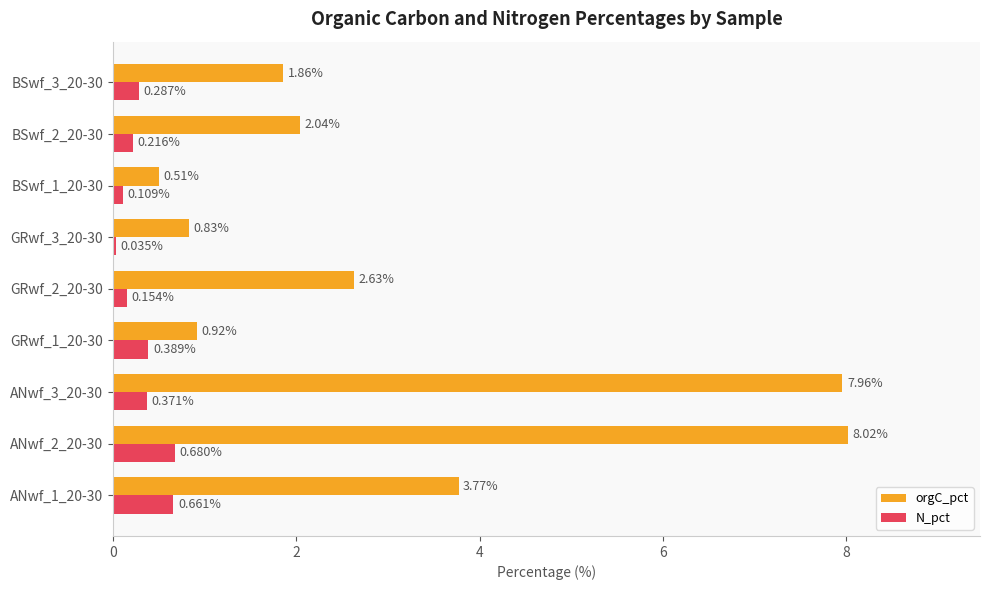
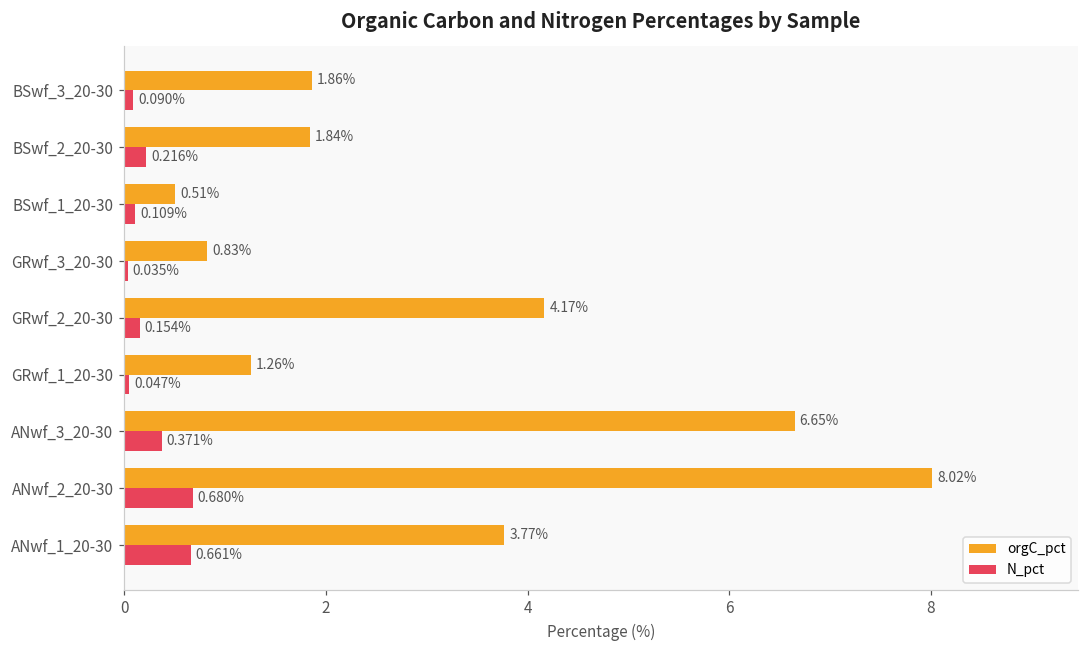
  {
    "orgC_pct": {
      "BSwf_3_20-30": "1.86%",
-     "BSwf_2_20-30": "2.04%",
+     "BSwf_2_20-30": "1.84%",
      "BSwf_1_20-30": "0.51%",
      "GRwf_3_20-30": "0.83%",
-     "GRwf_2_20-30": "2.63%",
-     "GRwf_1_20-30": "0.92%",
-     "ANwf_3_20-30": "7.96%",
+     "GRwf_2_20-30": "4.17%",
+     "GRwf_1_20-30": "1.26%",
+     "ANwf_3_20-30": "6.65%",
      "ANwf_2_20-30": "8.02%",
      "ANwf_1_20-30": "3.77%"
    },
    "N_pct": {
-     "BSwf_3_20-30": "0.287%",
+     "BSwf_3_20-30": "0.090%",
      "BSwf_2_20-30": "0.216%",
      "BSwf_1_20-30": "0.109%",
      "GRwf_3_20-30": "0.035%",
      "GRwf_2_20-30": "0.154%",
-     "GRwf_1_20-30": "0.389%",
+     "GRwf_1_20-30": "0.047%",
      "ANwf_3_20-30": "0.371%",
      "ANwf_2_20-30": "0.680%",
      "ANwf_1_20-30": "0.661%"
    }
  }
